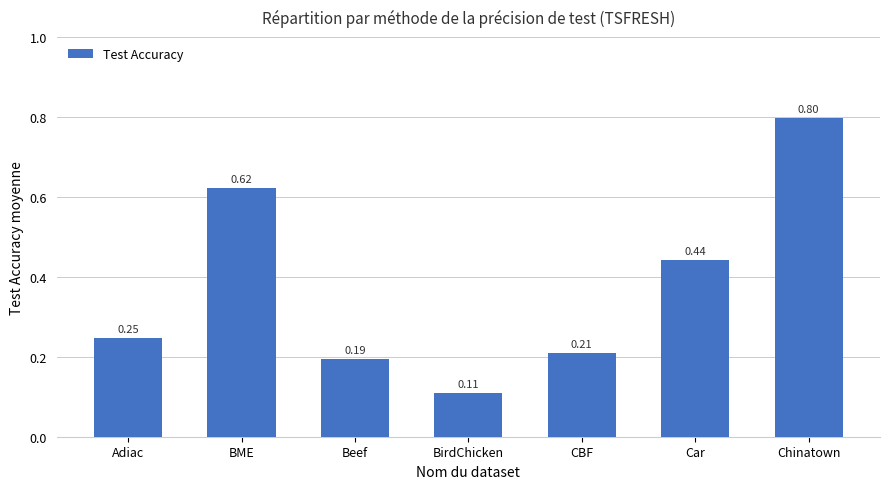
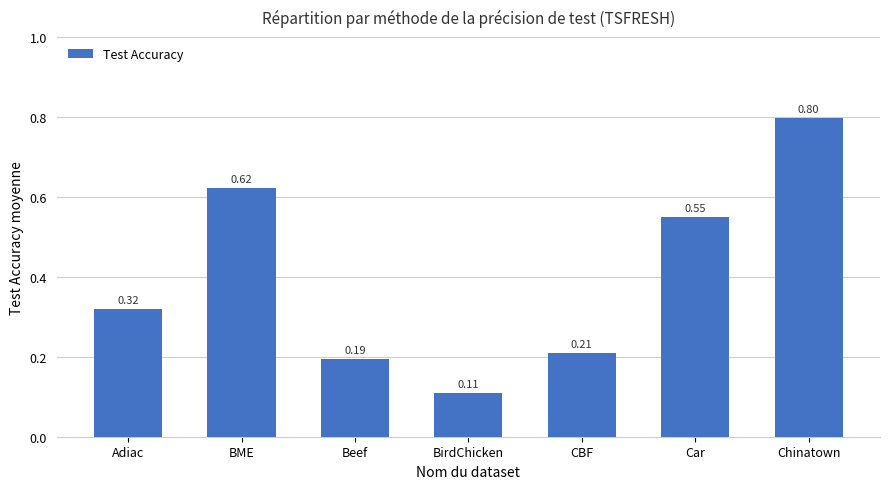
  {
-   "Adiac": 0.25,
+   "Adiac": 0.32,
    "BME": 0.62,
    "Beef": 0.19,
    "BirdChicken": 0.11,
    "CBF": 0.21,
-   "Car": 0.44,
+   "Car": 0.55,
    "Chinatown": 0.80
  }
